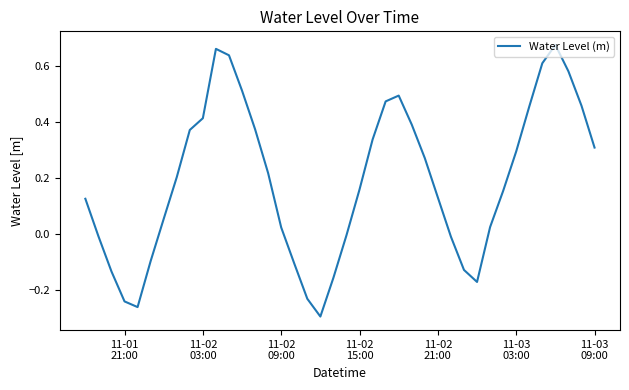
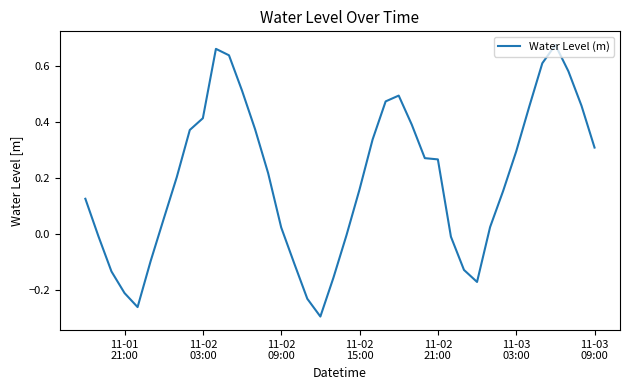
  {
-   "11-01 21:00": -0.24,
+   "11-01 21:00": -0.21,
    "11-02 03:00": 0.41,
    "11-02 09:00": 0.02,
    "11-02 15:00": 0.16,
-   "11-02 21:00": 0.13,
+   "11-02 21:00": 0.27,
    "11-03 03:00": 0.30,
    "11-03 09:00": 0.31
  }
